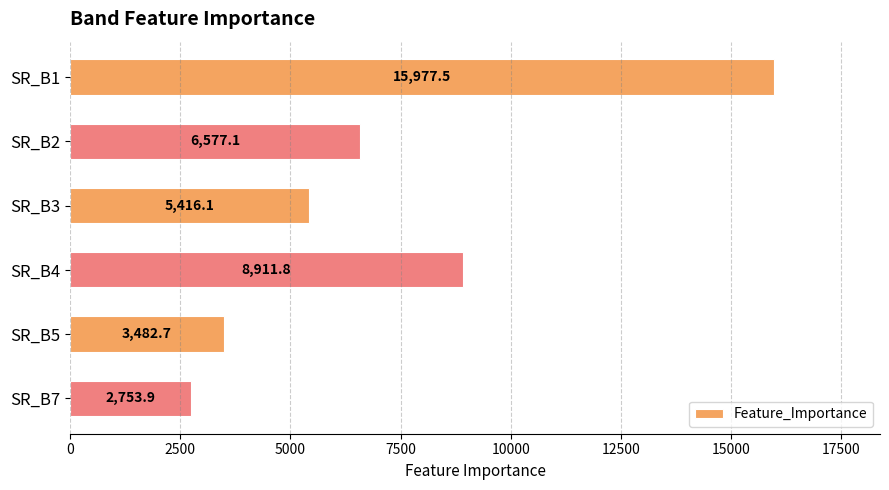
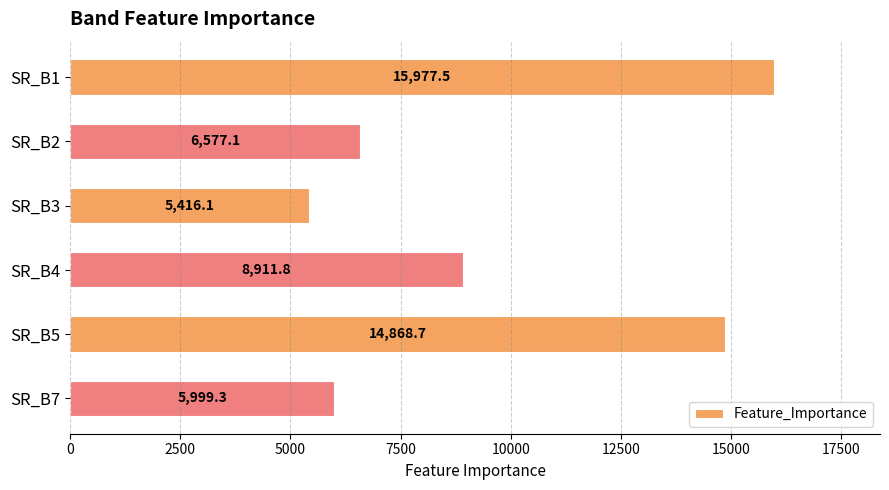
  {
    "SR_B1": "15,977.5",
    "SR_B2": "6,577.1",
    "SR_B3": "5,416.1",
    "SR_B4": "8,911.8",
-   "SR_B5": "3,482.7",
-   "SR_B7": "2,753.9"
+   "SR_B5": "14,868.7",
+   "SR_B7": "5,999.3"
  }
